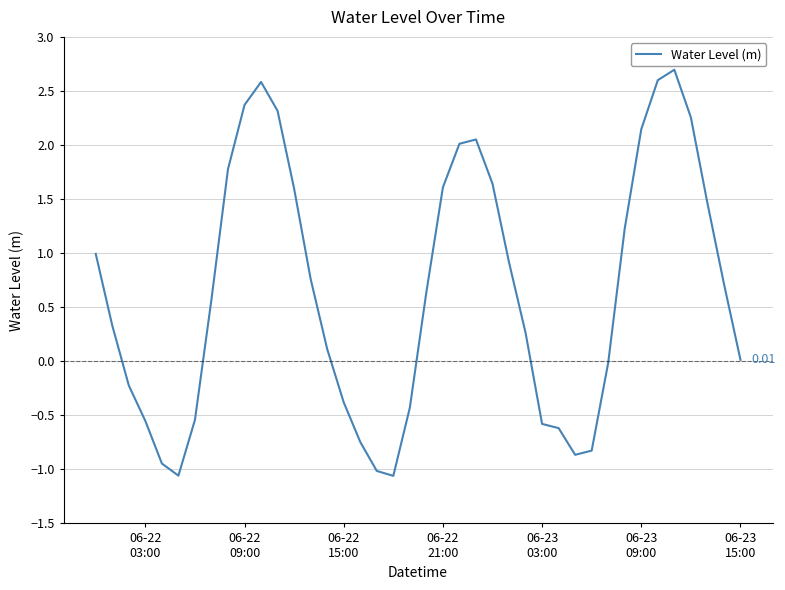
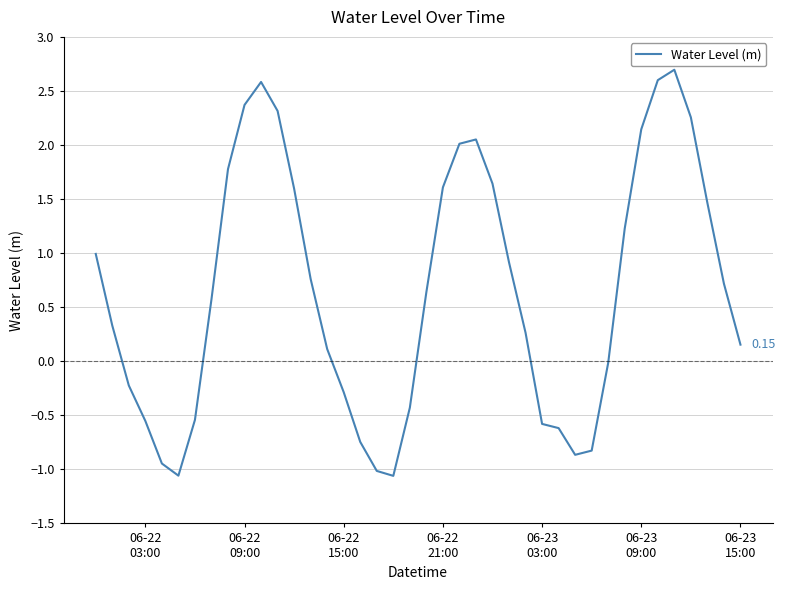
  {
-   "06-22 15:00": -0.38,
-   "06-23 15:00": 0.01
+   "06-22 15:00": -0.29,
+   "06-23 15:00": 0.15
  }
